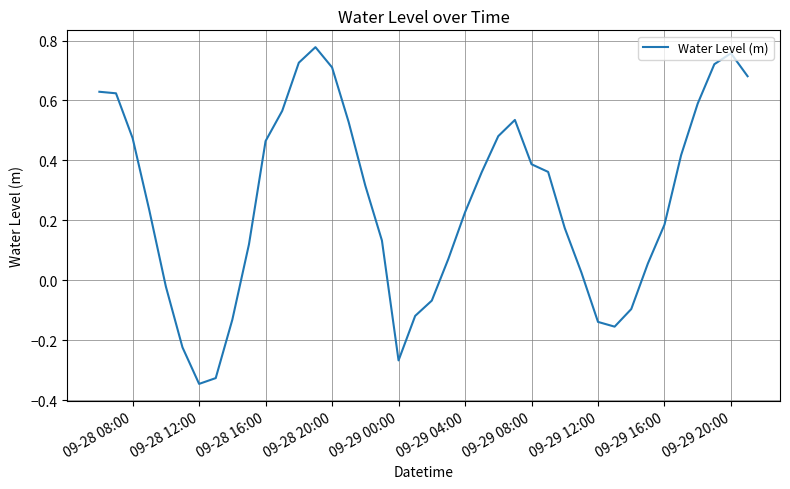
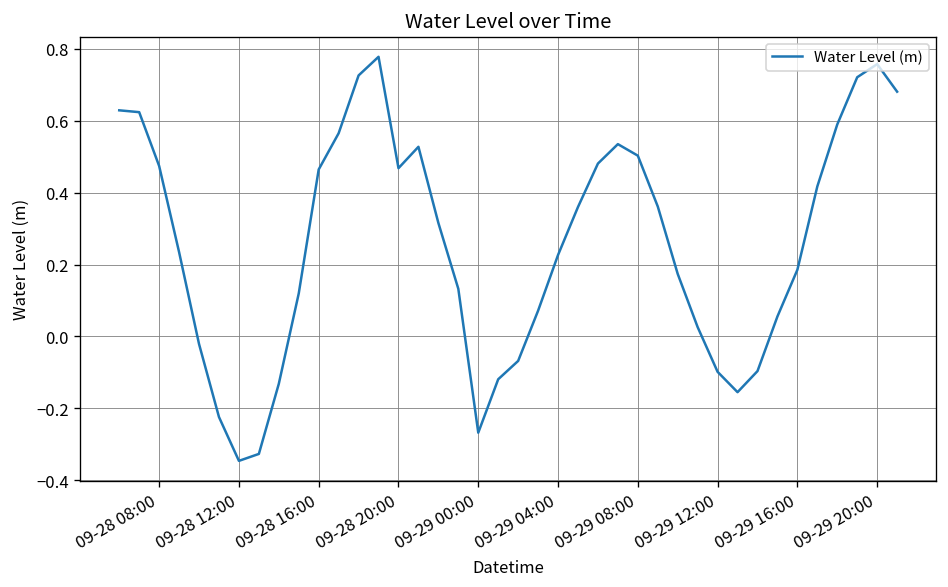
  {
    "09-28 08:00": 0.47,
    "09-28 12:00": -0.35,
    "09-28 16:00": 0.46,
-   "09-28 20:00": 0.71,
+   "09-28 20:00": 0.47,
    "09-29 00:00": -0.27,
    "09-29 04:00": 0.23,
-   "09-29 08:00": 0.39,
-   "09-29 12:00": -0.14,
+   "09-29 08:00": 0.50,
+   "09-29 12:00": -0.10,
    "09-29 16:00": 0.19
  }
